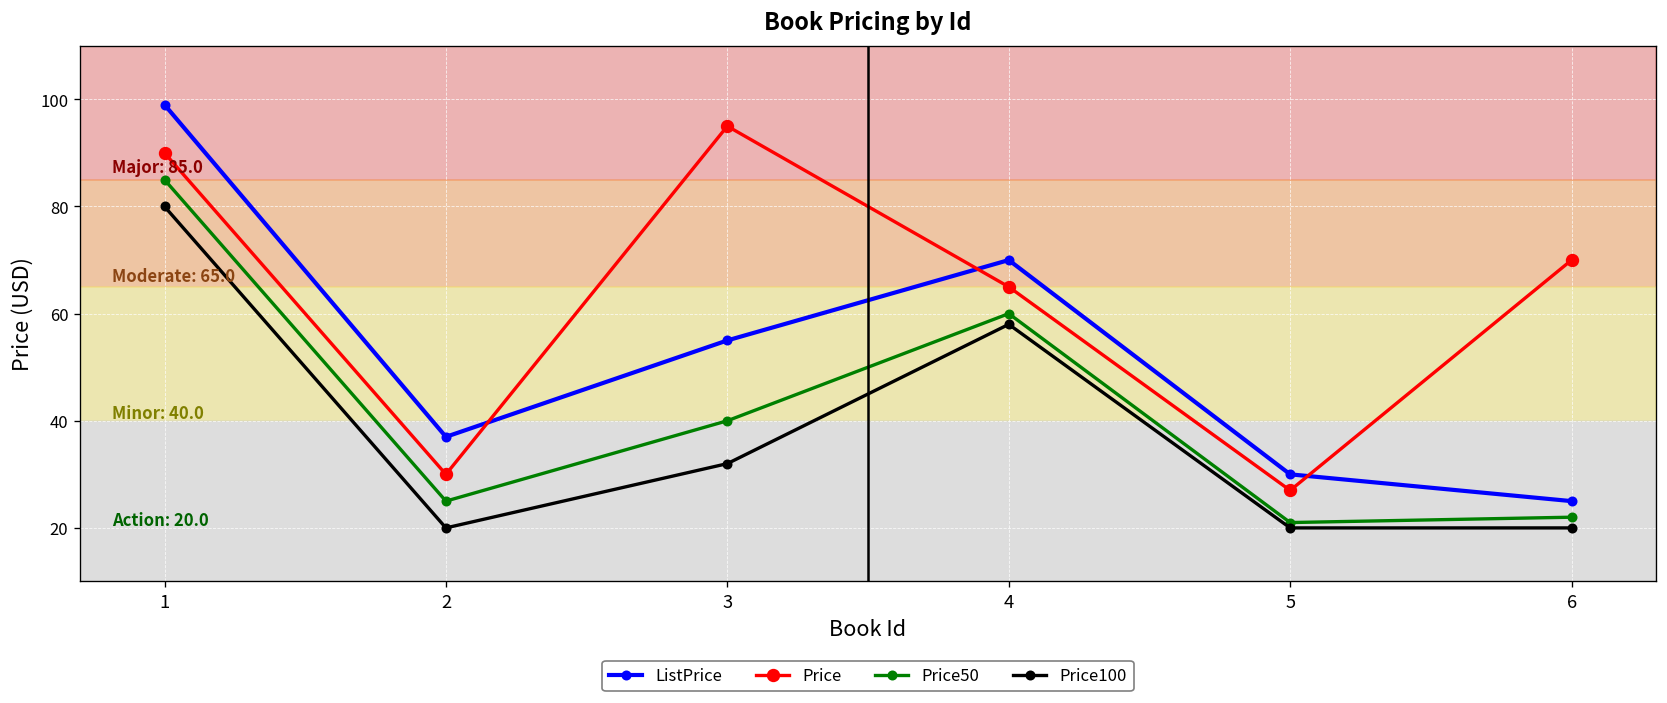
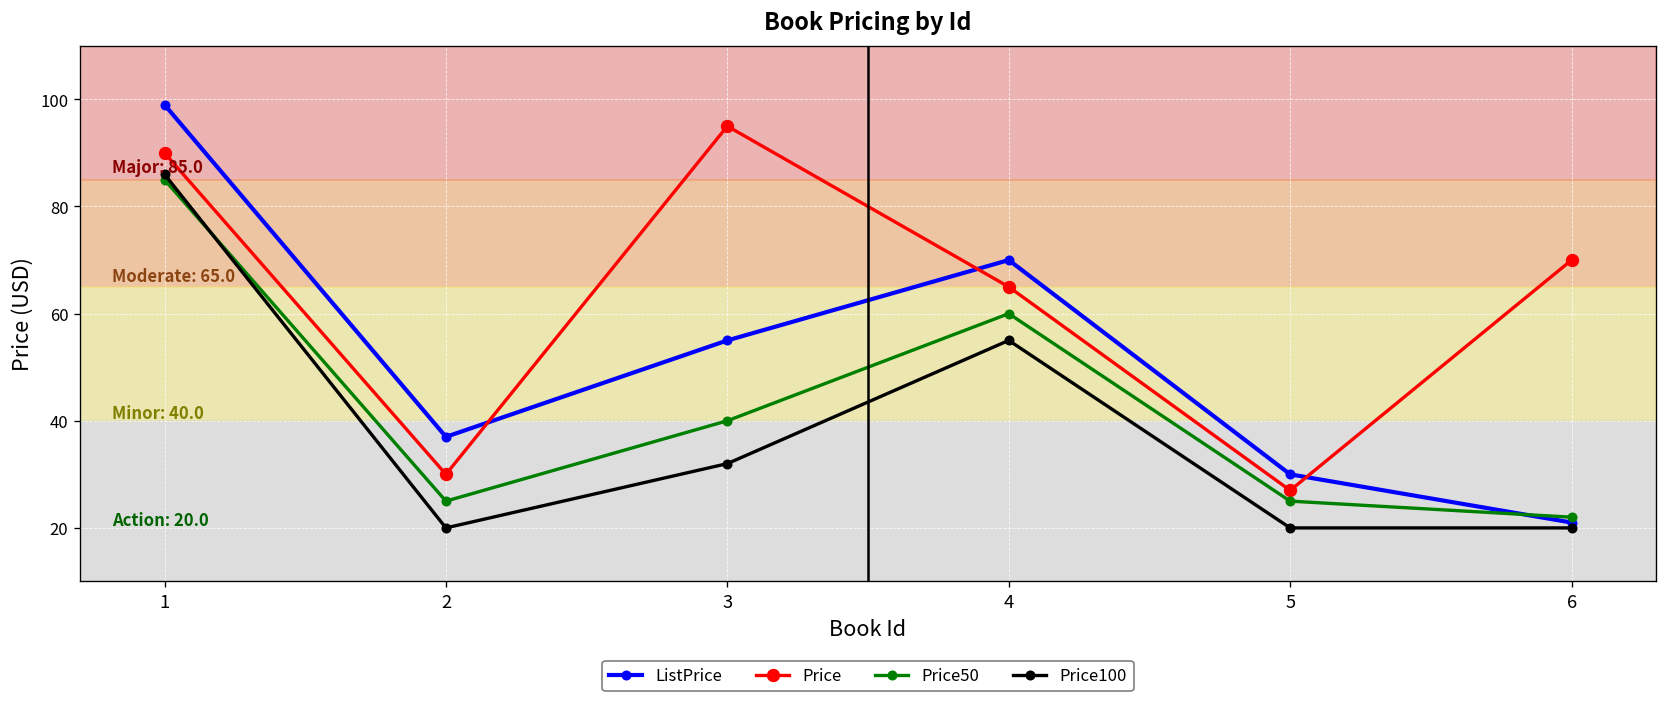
  {
    "ListPrice": {
      "1": 99,
      "2": 37,
      "3": 55,
      "4": 70,
      "5": 30,
-     "6": 25
+     "6": 21
    },
    "Price": {
      "1": 90,
      "2": 30,
      "3": 95,
      "4": 65,
      "5": 27,
      "6": 70
    },
    "Price50": {
      "2": 25,
      "3": 40,
      "4": 60,
-     "5": 21,
+     "5": 25,
      "6": 22
    },
    "Price100": {
-     "1": 80,
+     "1": 86,
      "2": 20,
      "3": 32,
-     "4": 58,
+     "4": 55,
      "5": 20,
      "6": 20
    }
  }
